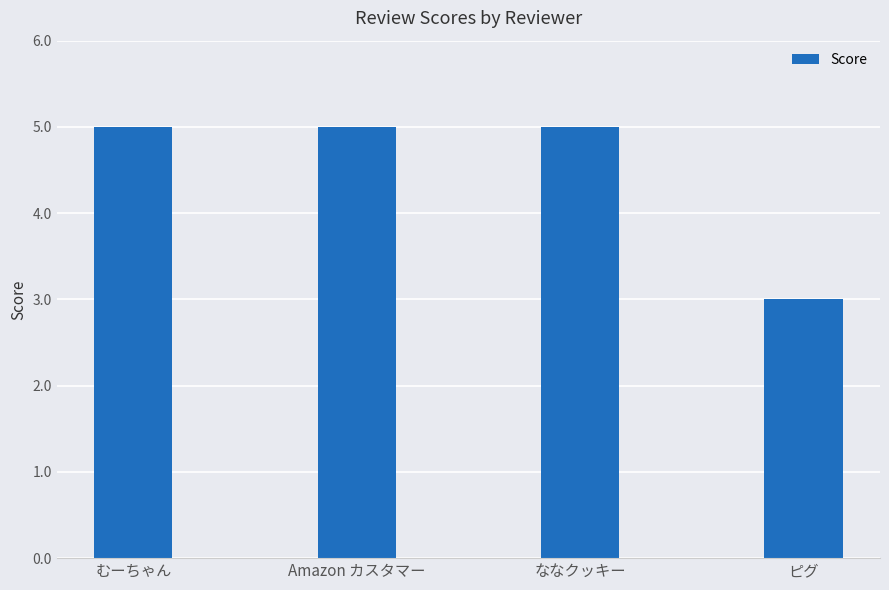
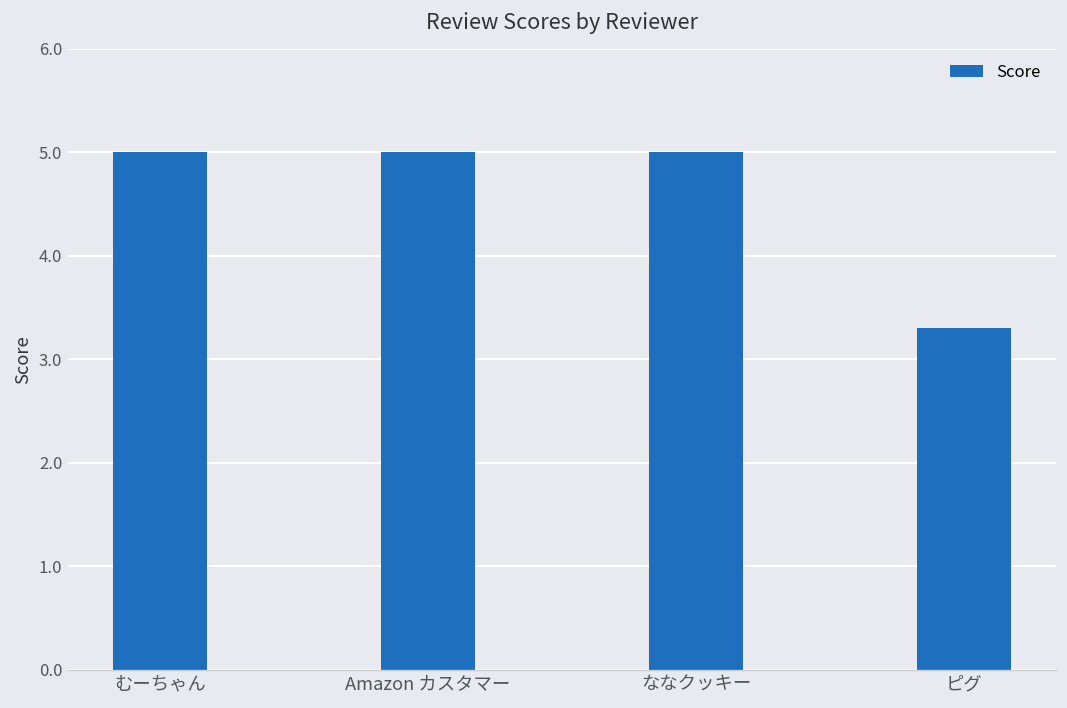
  {
    "むーちゃん": 5.0,
    "Amazon カスタマー": 5.0,
    "ななクッキー": 5.0,
-   "ピグ": 3.0
+   "ピグ": 3.3
  }
